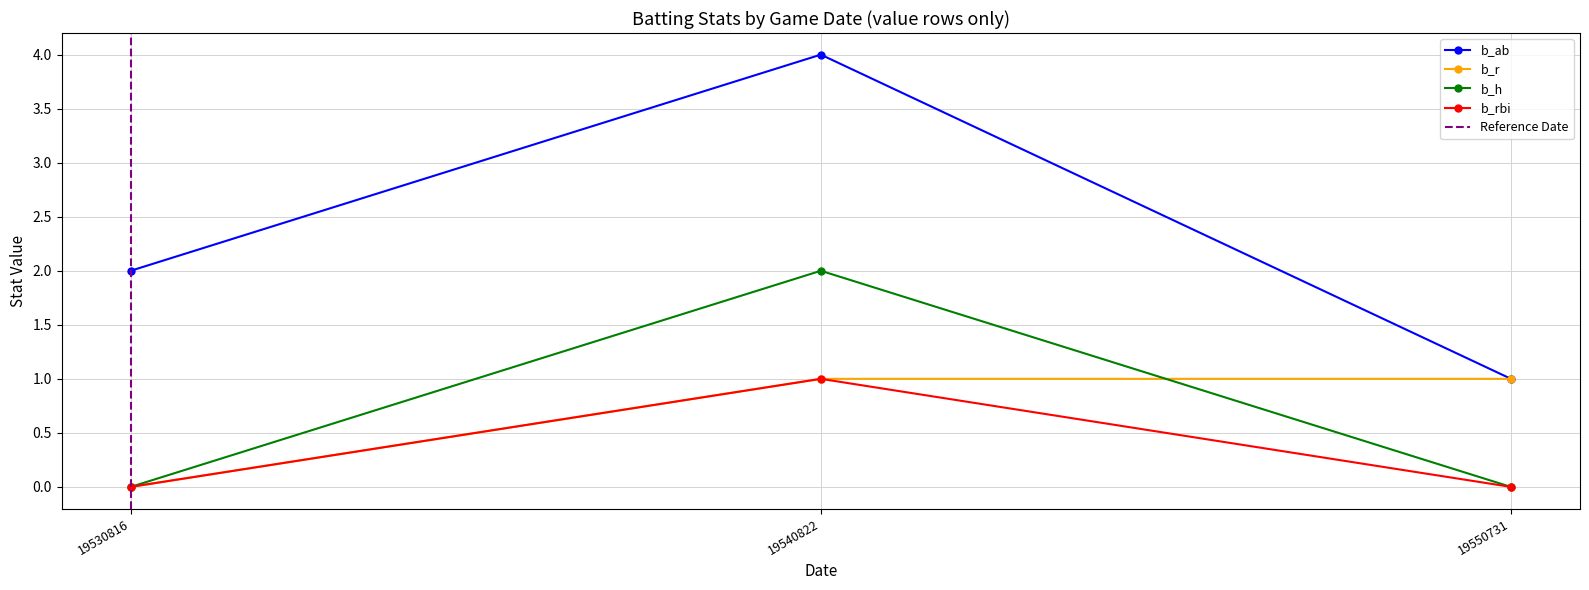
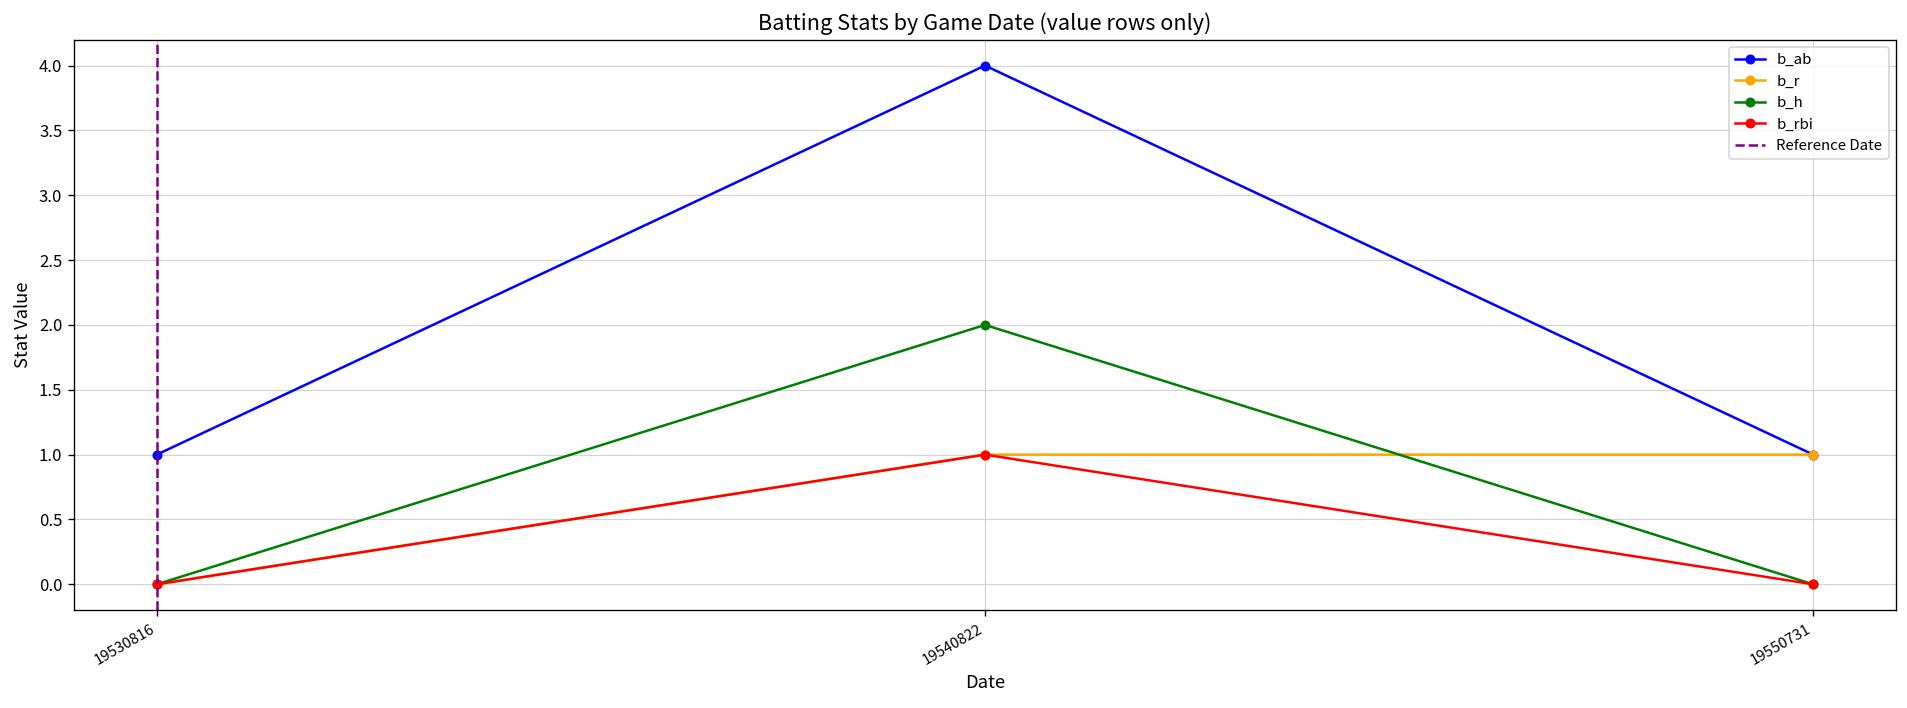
  {
    "b_ab": {
-     "19530816": 2,
+     "19530816": 1,
      "19540822": 4
    },
    "b_h": {
      "19540822": 2
    }
  }
